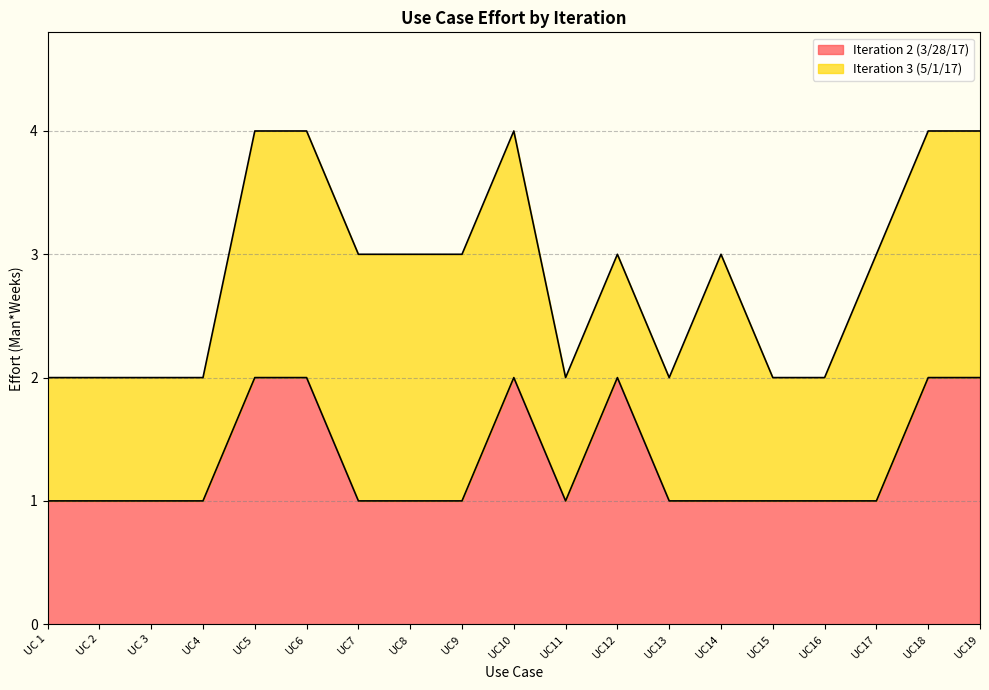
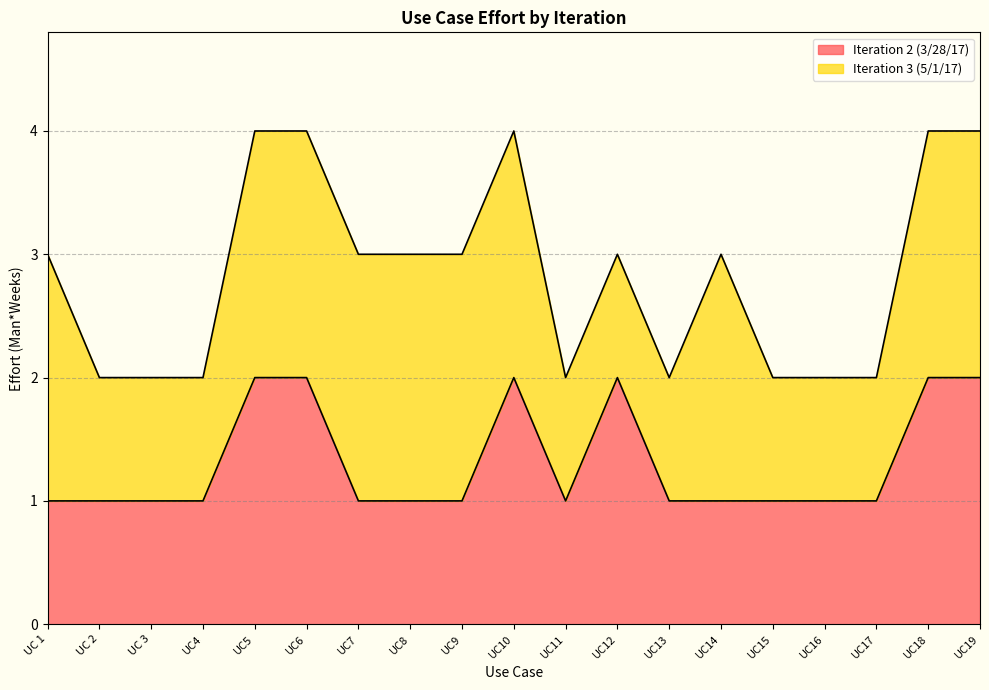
  {
    "Iteration 2 (3/28/17)": {
      "UC 1": 1,
      "UC 2": 1,
      "UC 3": 1,
      "UC4": 1,
      "UC5": 2,
      "UC6": 2,
      "UC7": 1,
      "UC8": 1,
      "UC9": 1,
      "UC10": 2,
      "UC11": 1,
      "UC12": 2,
      "UC13": 1,
      "UC14": 1,
      "UC15": 1,
      "UC16": 1,
      "UC17": 1,
      "UC18": 2,
      "UC19": 2
    },
    "Iteration 3 (5/1/17)": {
-     "UC 1": 1,
+     "UC 1": 2,
      "UC 2": 2,
      "UC 3": 2,
      "UC4": 2,
      "UC5": 4,
      "UC6": 4,
      "UC7": 3,
      "UC8": 3,
      "UC9": 3,
      "UC10": 4,
      "UC11": 2,
      "UC12": 3,
      "UC13": 2,
      "UC14": 3,
      "UC15": 2,
      "UC16": 2,
-     "UC17": 2,
+     "UC17": 1,
      "UC18": 4,
      "UC19": 4
    }
  }
